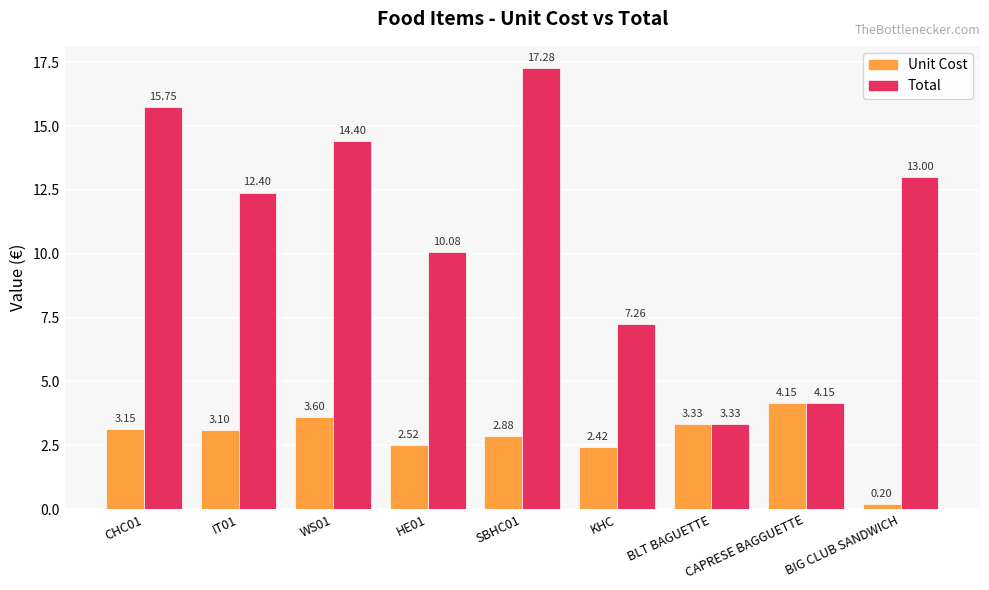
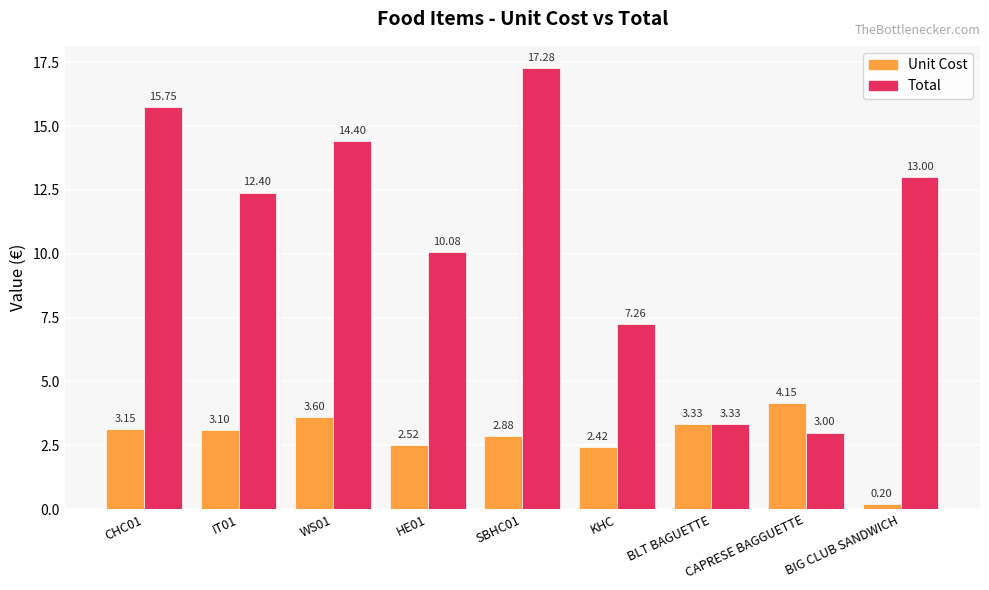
  {
    "Unit Cost": {
      "CHC01": 3.15,
      "IT01": 3.10,
      "WS01": 3.60,
      "HE01": 2.52,
      "SBHC01": 2.88,
      "KHC": 2.42,
      "BLT BAGUETTE": 3.33,
      "CAPRESE BAGGUETTE": 4.15,
      "BIG CLUB SANDWICH": 0.20
    },
    "Total": {
      "CHC01": 15.75,
      "IT01": 12.40,
      "WS01": 14.40,
      "HE01": 10.08,
      "SBHC01": 17.28,
      "KHC": 7.26,
      "BLT BAGUETTE": 3.33,
-     "CAPRESE BAGGUETTE": 4.15,
+     "CAPRESE BAGGUETTE": 3.00,
      "BIG CLUB SANDWICH": 13.00
    }
  }
